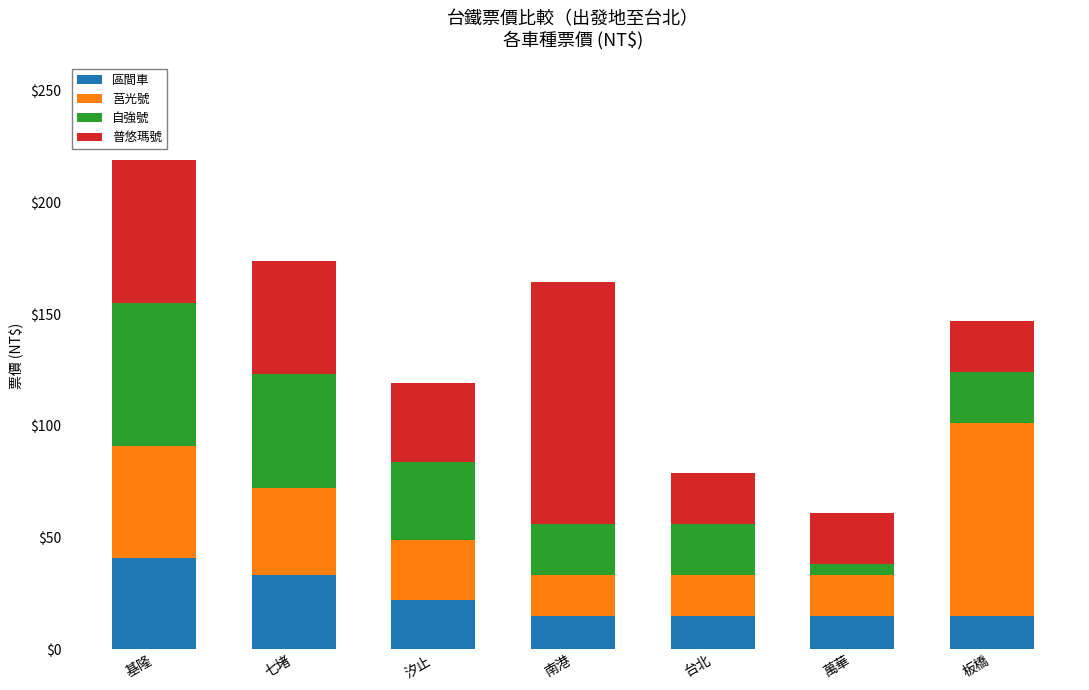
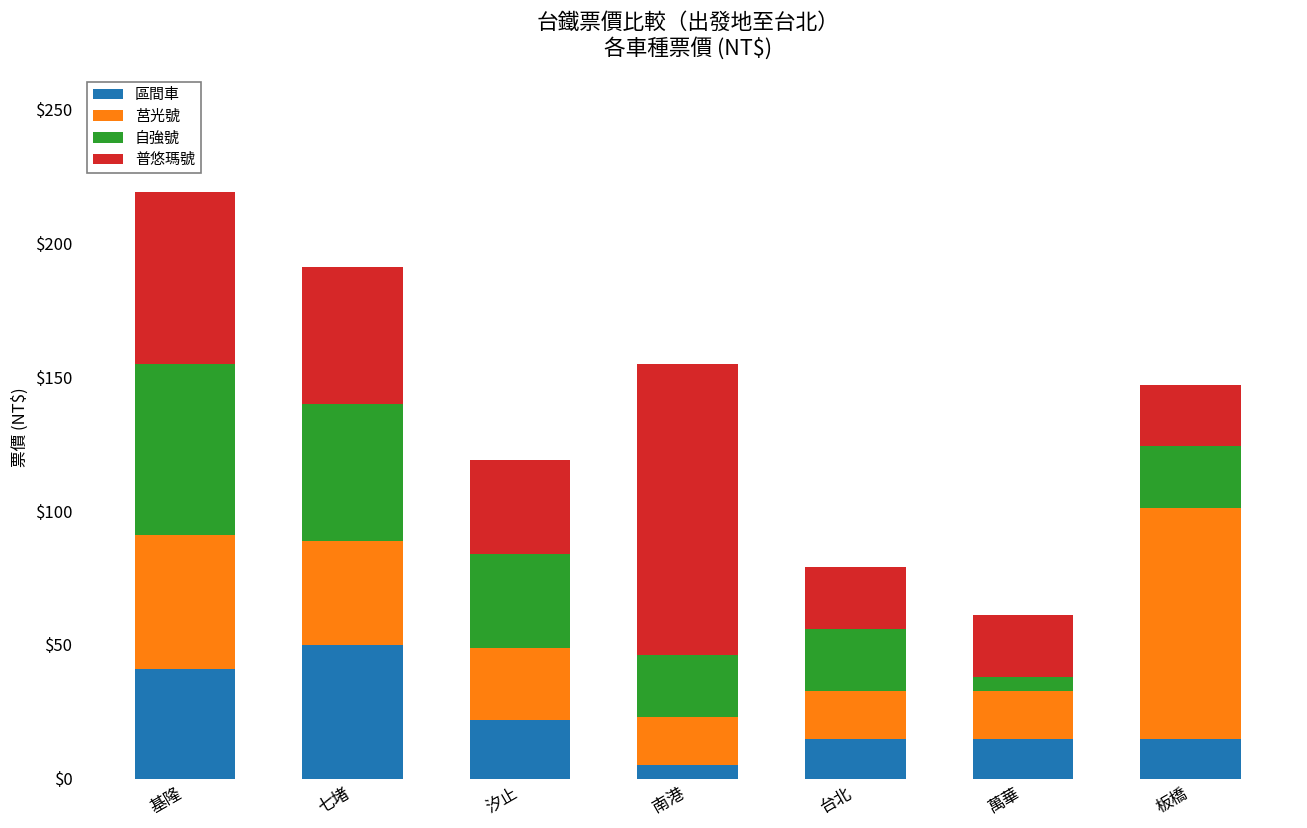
  {
    "區間車": {
      "基隆": "$41",
-     "七堵": "$33",
+     "七堵": "$50",
      "汐止": "$22",
-     "南港": "$15",
+     "南港": "$5",
      "台北": "$15",
      "萬華": "$15",
      "板橋": "$15"
    },
    "莒光號": {
      "基隆": "$50",
      "七堵": "$39",
      "汐止": "$27",
      "南港": "$18",
      "台北": "$18",
      "萬華": "$18",
      "板橋": "$86"
    },
    "自強號": {
      "基隆": "$64",
      "七堵": "$51",
      "汐止": "$35",
      "南港": "$23",
      "台北": "$23",
      "萬華": "$5",
      "板橋": "$23"
    },
    "普悠瑪號": {
      "基隆": "$64",
      "七堵": "$51",
      "汐止": "$35",
      "南港": "$109",
      "台北": "$23",
      "萬華": "$23",
      "板橋": "$23"
    }
  }
